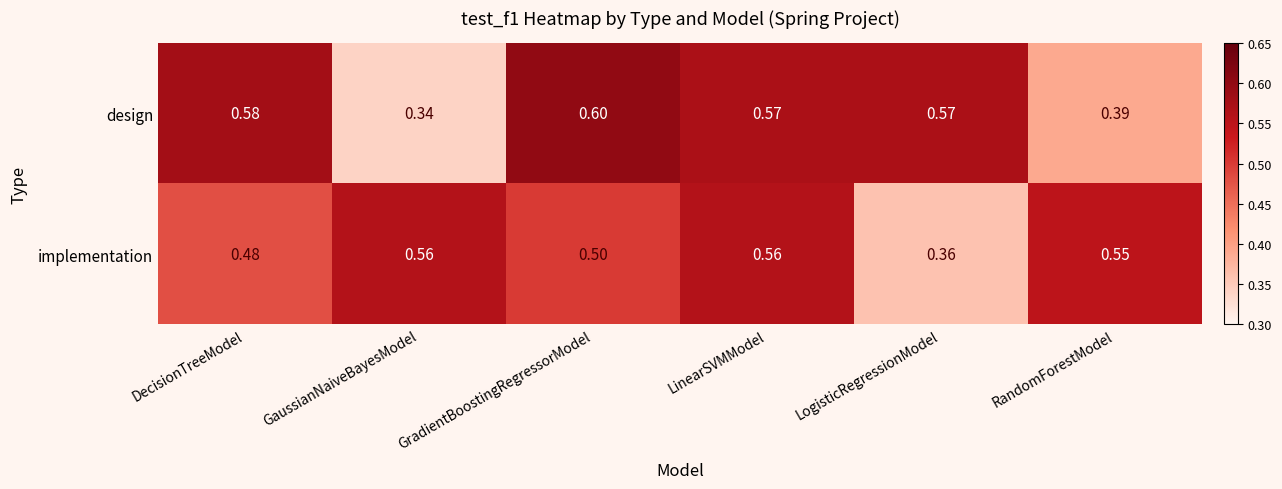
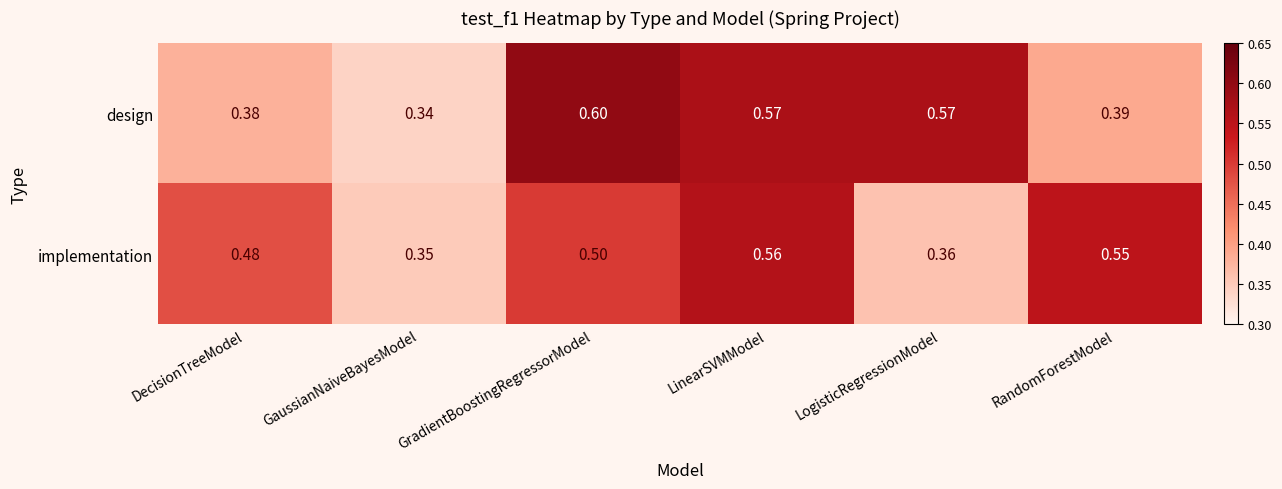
  {
    "design": {
-     "DecisionTreeModel": 0.58,
+     "DecisionTreeModel": 0.38,
      "GaussianNaiveBayesModel": 0.34,
      "GradientBoostingRegressorModel": 0.60,
      "LinearSVMModel": 0.57,
      "LogisticRegressionModel": 0.57,
      "RandomForestModel": 0.39
    },
    "implementation": {
      "DecisionTreeModel": 0.48,
-     "GaussianNaiveBayesModel": 0.56,
+     "GaussianNaiveBayesModel": 0.35,
      "GradientBoostingRegressorModel": 0.50,
      "LinearSVMModel": 0.56,
      "LogisticRegressionModel": 0.36,
      "RandomForestModel": 0.55
    }
  }
